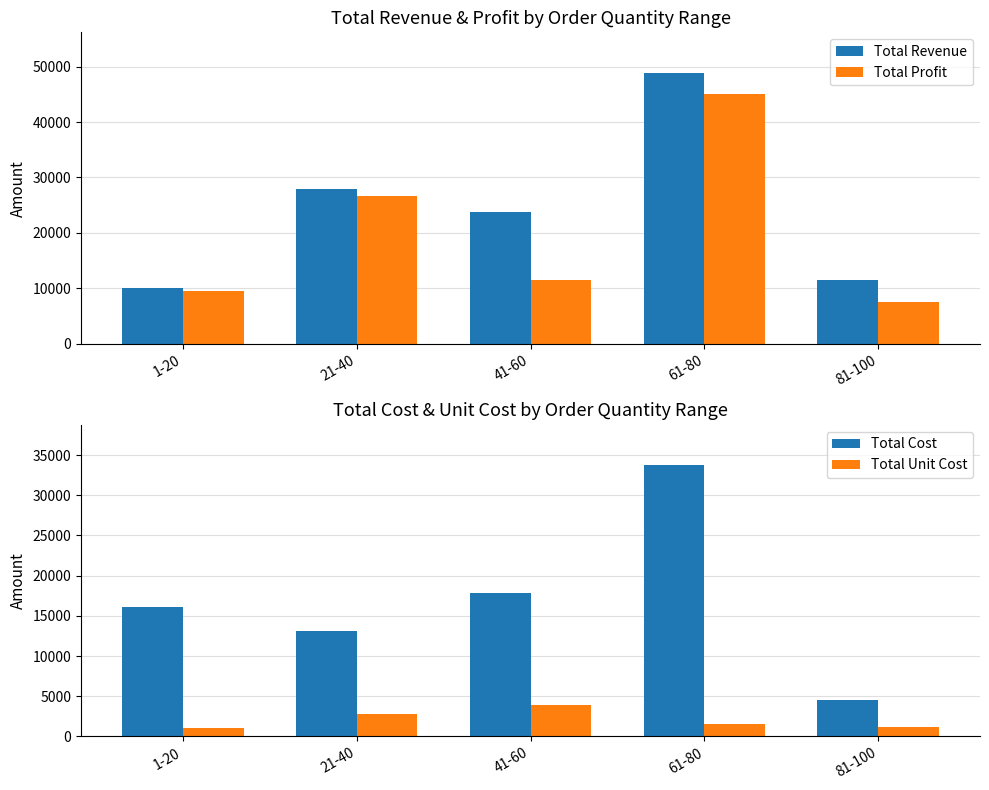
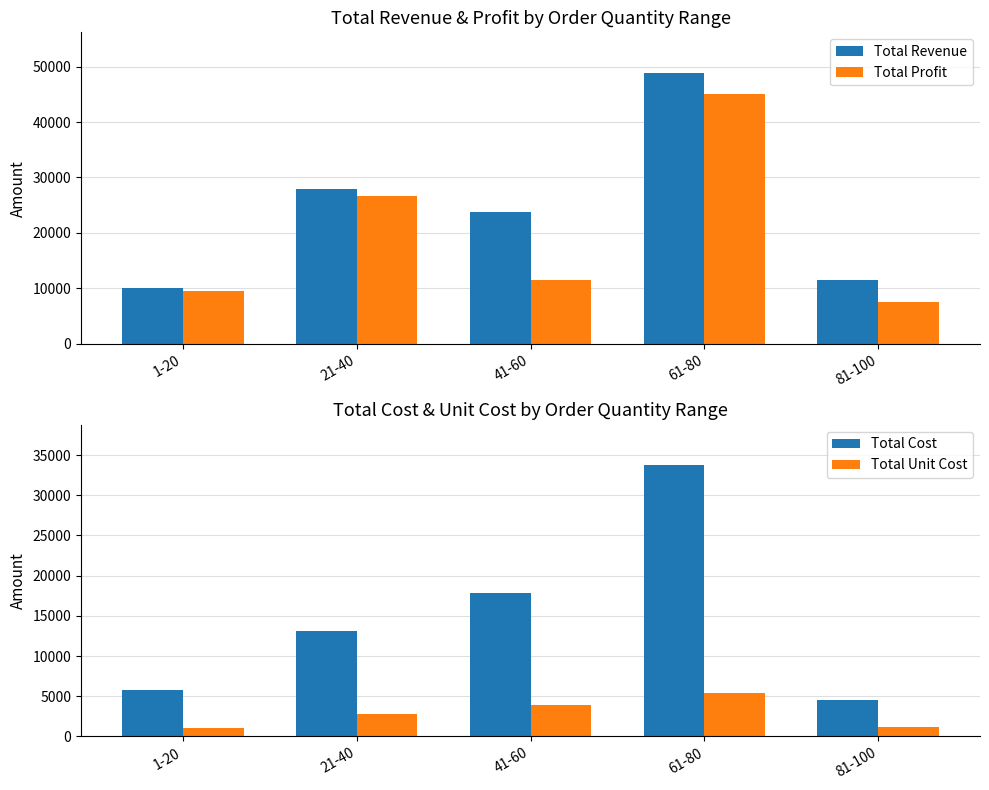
  {
    "Total Revenue & Profit by Order Quantity Range": {
      "Total Revenue": {
        "1-20": 10000,
        "21-40": 28000,
        "41-60": 24000,
        "61-80": 49000,
        "81-100": 11000
      },
      "Total Profit": {
        "1-20": 9000,
        "21-40": 27000,
        "41-60": 12000,
        "61-80": 45000,
        "81-100": 8000
      }
    },
    "Total Cost & Unit Cost by Order Quantity Range": {
      "Total Cost": {
-       "1-20": 16000,
+       "1-20": 6000,
        "21-40": 13000,
        "41-60": 18000,
        "61-80": 34000,
        "81-100": 5000
      },
      "Total Unit Cost": {
        "1-20": 1000,
        "21-40": 3000,
        "41-60": 4000,
-       "61-80": 1000,
+       "61-80": 5000,
        "81-100": 1000
      }
    }
  }
